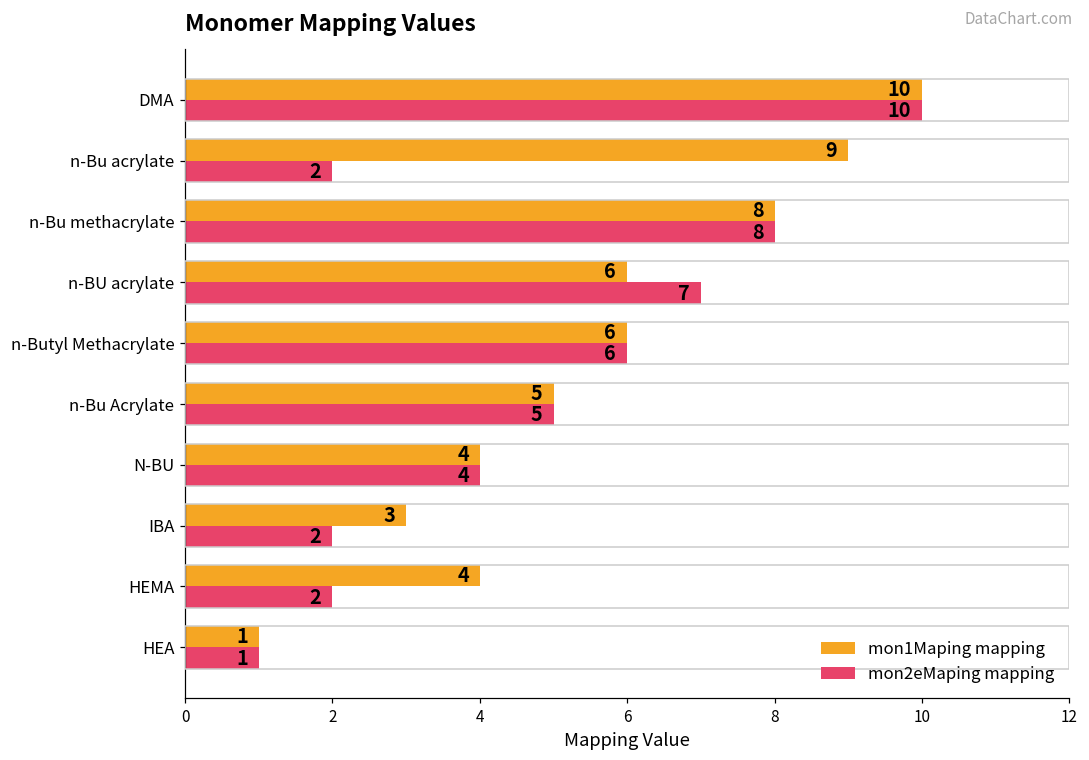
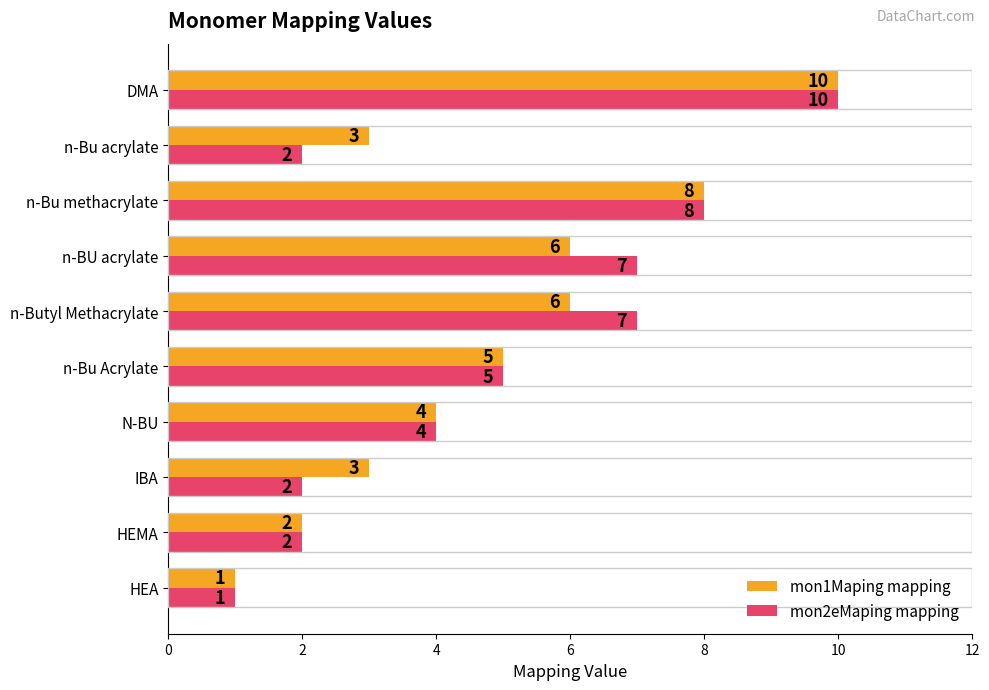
  {
    "mon1Maping mapping": {
      "DMA": 10,
-     "n-Bu acrylate": 9,
+     "n-Bu acrylate": 3,
      "n-Bu methacrylate": 8,
      "n-BU acrylate": 6,
      "n-Butyl Methacrylate": 6,
      "n-Bu Acrylate": 5,
      "N-BU": 4,
      "IBA": 3,
-     "HEMA": 4,
+     "HEMA": 2,
      "HEA": 1
    },
    "mon2eMaping mapping": {
      "DMA": 10,
      "n-Bu acrylate": 2,
      "n-Bu methacrylate": 8,
      "n-BU acrylate": 7,
-     "n-Butyl Methacrylate": 6,
+     "n-Butyl Methacrylate": 7,
      "n-Bu Acrylate": 5,
      "N-BU": 4,
      "IBA": 2,
      "HEMA": 2,
      "HEA": 1
    }
  }
